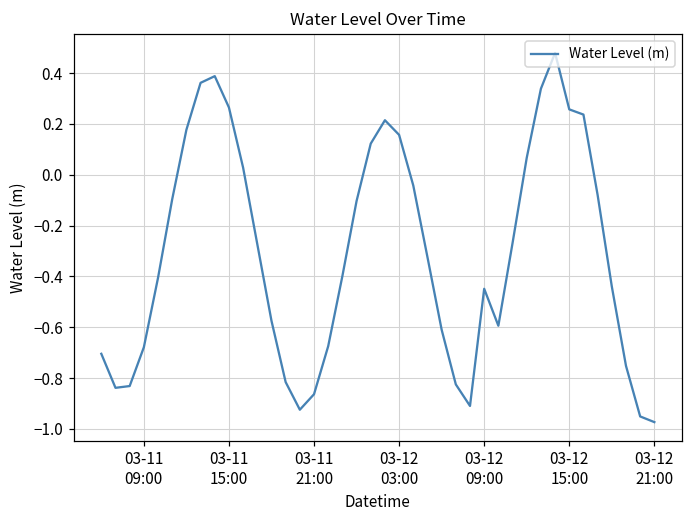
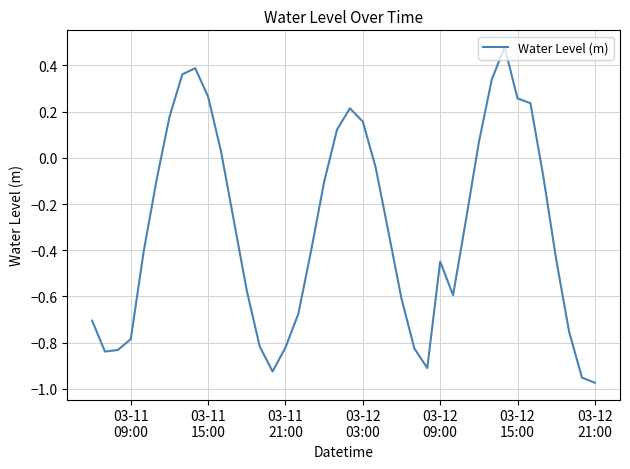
  {
-   "03-11 09:00": -0.68,
+   "03-11 09:00": -0.78,
    "03-11 15:00": 0.26,
-   "03-11 21:00": -0.86,
+   "03-11 21:00": -0.82,
    "03-12 03:00": 0.16,
    "03-12 09:00": -0.45,
    "03-12 15:00": 0.26,
    "03-12 21:00": -0.97
  }
